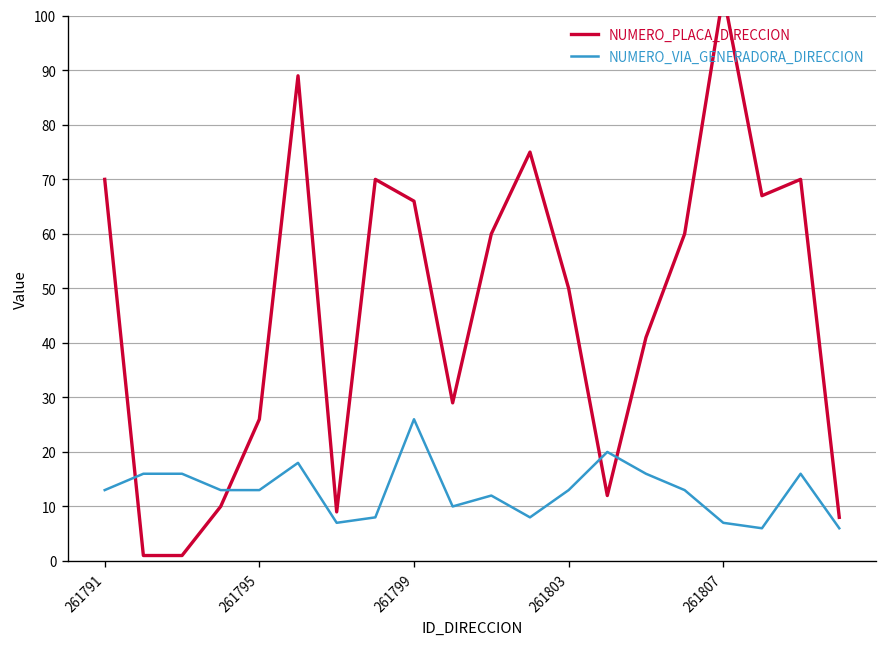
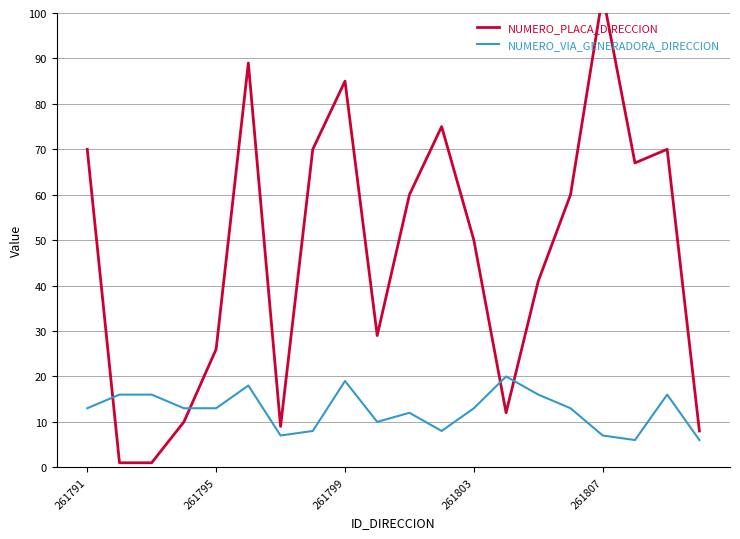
  {
    "NUMERO_PLACA_DIRECCION": {
      "261791": 70,
      "261795": 26,
-     "261799": 66,
+     "261799": 85,
      "261803": 50
    },
    "NUMERO_VIA_GENERADORA_DIRECCION": {
      "261791": 13,
      "261795": 13,
-     "261799": 26,
+     "261799": 19,
      "261803": 13,
      "261807": 7
    }
  }
